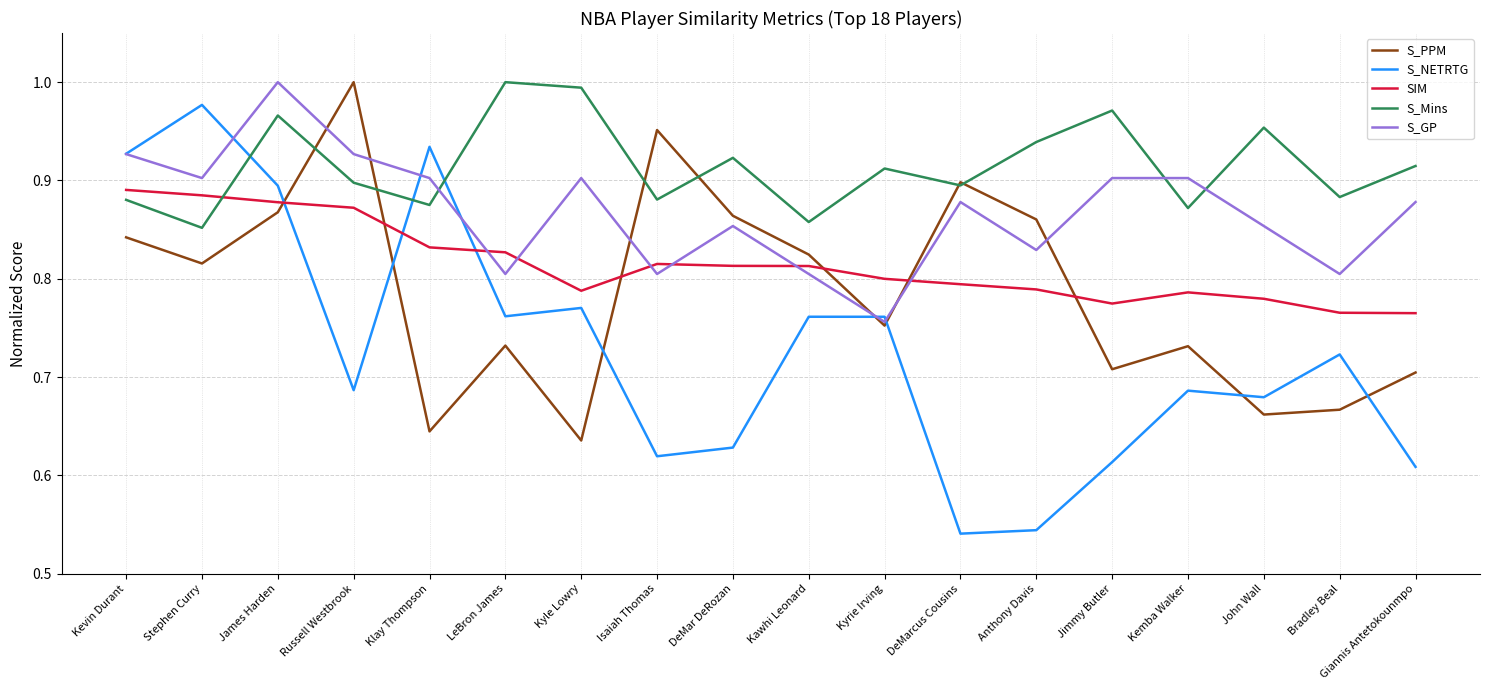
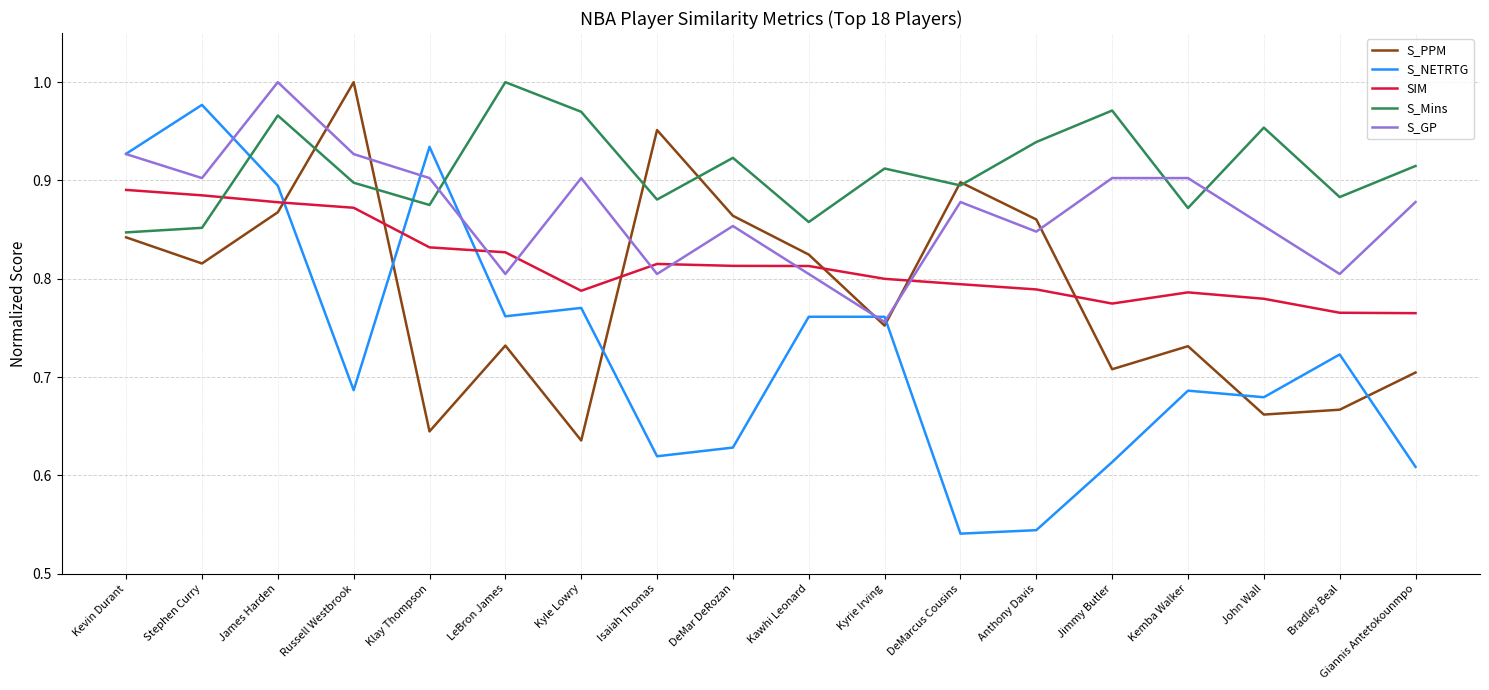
  {
    "S_PPM": {
      "Kevin Durant": 0.84,
      "Stephen Curry": 0.82,
      "James Harden": 0.87,
      "Russell Westbrook": 1.00,
      "Klay Thompson": 0.64,
      "LeBron James": 0.73,
      "Kyle Lowry": 0.64,
      "Isaiah Thomas": 0.95,
      "DeMar DeRozan": 0.86,
      "Kawhi Leonard": 0.82,
      "Kyrie Irving": 0.75,
      "DeMarcus Cousins": 0.90,
      "Anthony Davis": 0.86,
      "Jimmy Butler": 0.71,
      "Kemba Walker": 0.73,
      "John Wall": 0.66,
      "Bradley Beal": 0.67,
      "Giannis Antetokounmpo": 0.70
    },
    "S_NETRTG": {
      "Stephen Curry": 0.98,
      "James Harden": 0.89,
      "Russell Westbrook": 0.69,
      "Klay Thompson": 0.93,
      "LeBron James": 0.76,
      "Kyle Lowry": 0.77,
      "Isaiah Thomas": 0.62,
      "DeMar DeRozan": 0.63,
      "Kawhi Leonard": 0.76,
      "Kyrie Irving": 0.76,
      "DeMarcus Cousins": 0.54,
      "Anthony Davis": 0.54,
      "Jimmy Butler": 0.61,
      "Kemba Walker": 0.69,
      "John Wall": 0.68,
      "Bradley Beal": 0.72,
      "Giannis Antetokounmpo": 0.61
    },
    "SIM": {
      "Kevin Durant": 0.89,
      "Stephen Curry": 0.88,
      "James Harden": 0.88,
      "Russell Westbrook": 0.87,
      "Klay Thompson": 0.83,
      "LeBron James": 0.83,
      "Kyle Lowry": 0.79,
      "Isaiah Thomas": 0.82,
      "DeMar DeRozan": 0.81,
      "Kawhi Leonard": 0.81,
      "Kyrie Irving": 0.80,
      "DeMarcus Cousins": 0.79,
      "Anthony Davis": 0.79,
      "Jimmy Butler": 0.77,
      "Kemba Walker": 0.79,
      "John Wall": 0.78,
      "Bradley Beal": 0.77,
      "Giannis Antetokounmpo": 0.77
    },
    "S_Mins": {
-     "Kevin Durant": 0.88,
+     "Kevin Durant": 0.85,
      "Stephen Curry": 0.85,
      "James Harden": 0.97,
      "Russell Westbrook": 0.90,
      "Klay Thompson": 0.88,
      "LeBron James": 1.00,
-     "Kyle Lowry": 0.99,
+     "Kyle Lowry": 0.97,
      "Isaiah Thomas": 0.88,
      "DeMar DeRozan": 0.92,
      "Kawhi Leonard": 0.86,
      "Kyrie Irving": 0.91,
      "DeMarcus Cousins": 0.89,
      "Anthony Davis": 0.94,
      "Jimmy Butler": 0.97,
      "Kemba Walker": 0.87,
      "John Wall": 0.95,
      "Bradley Beal": 0.88,
      "Giannis Antetokounmpo": 0.91
    },
    "S_GP": {
      "Stephen Curry": 0.90,
      "James Harden": 1.00,
      "Russell Westbrook": 0.93,
      "Klay Thompson": 0.90,
      "LeBron James": 0.80,
      "Kyle Lowry": 0.90,
      "Isaiah Thomas": 0.80,
      "DeMar DeRozan": 0.85,
      "Kawhi Leonard": 0.80,
      "Kyrie Irving": 0.76,
      "DeMarcus Cousins": 0.88,
-     "Anthony Davis": 0.83,
+     "Anthony Davis": 0.85,
      "Jimmy Butler": 0.90,
      "Kemba Walker": 0.90,
      "John Wall": 0.85,
      "Bradley Beal": 0.80,
      "Giannis Antetokounmpo": 0.88
    }
  }
